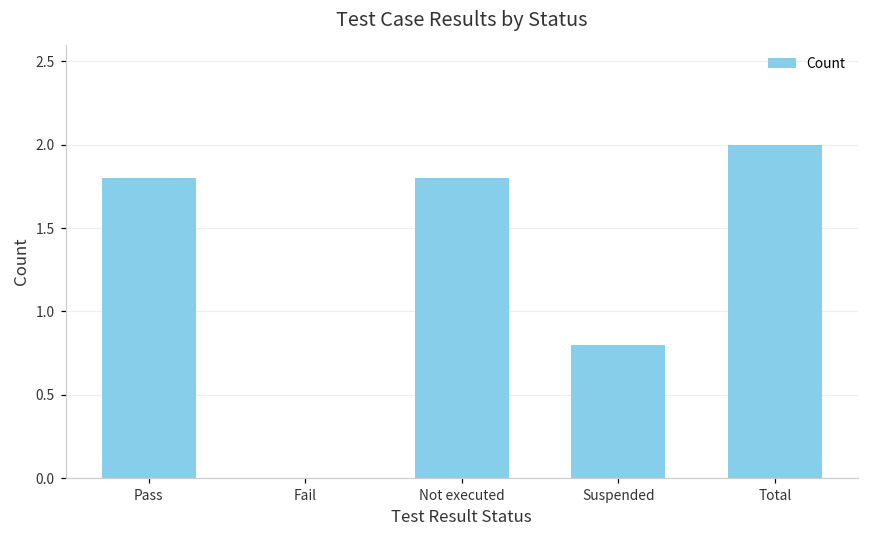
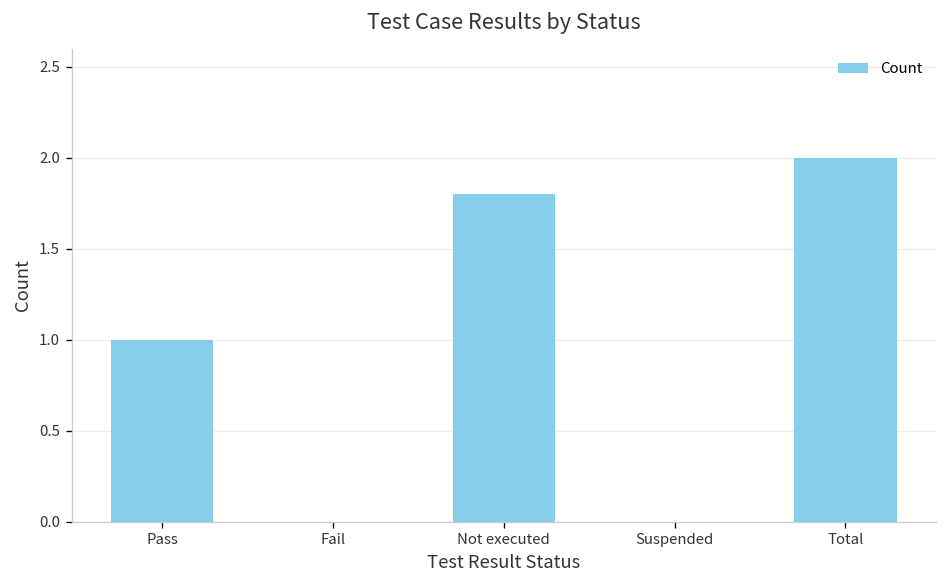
  {
-   "Pass": 1.8,
+   "Pass": 1.0,
    "Fail": 0.0,
    "Not executed": 1.8,
-   "Suspended": 0.8,
+   "Suspended": 0.0,
    "Total": 2.0
  }
